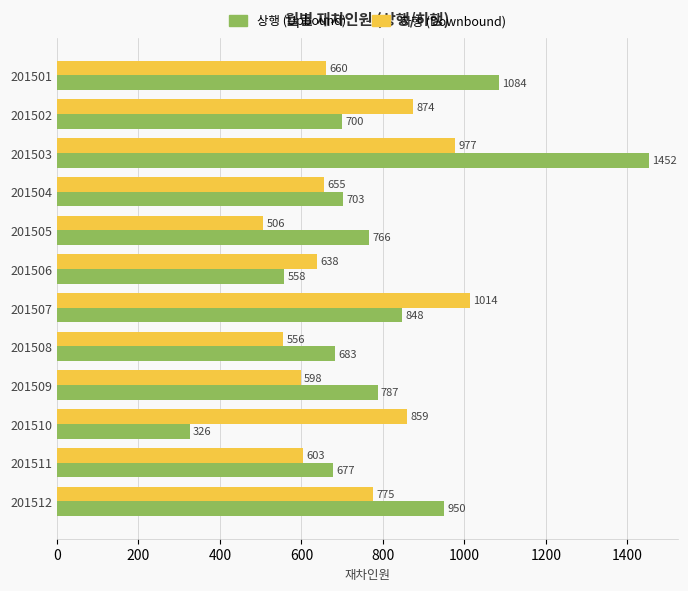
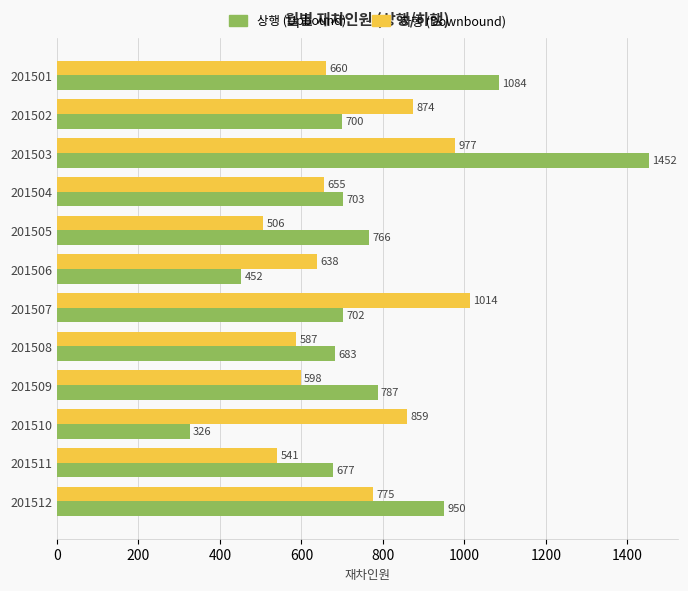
  {
    "상행 (Upbound)": {
      "201501": 1084,
      "201502": 700,
      "201503": 1452,
      "201504": 703,
      "201505": 766,
-     "201506": 558,
-     "201507": 848,
+     "201506": 452,
+     "201507": 702,
      "201508": 683,
      "201509": 787,
      "201510": 326,
      "201511": 677,
      "201512": 950
    },
    "하행 (Downbound)": {
      "201501": 660,
      "201502": 874,
      "201503": 977,
      "201504": 655,
      "201505": 506,
      "201506": 638,
      "201507": 1014,
-     "201508": 556,
+     "201508": 587,
      "201509": 598,
      "201510": 859,
-     "201511": 603,
+     "201511": 541,
      "201512": 775
    }
  }
